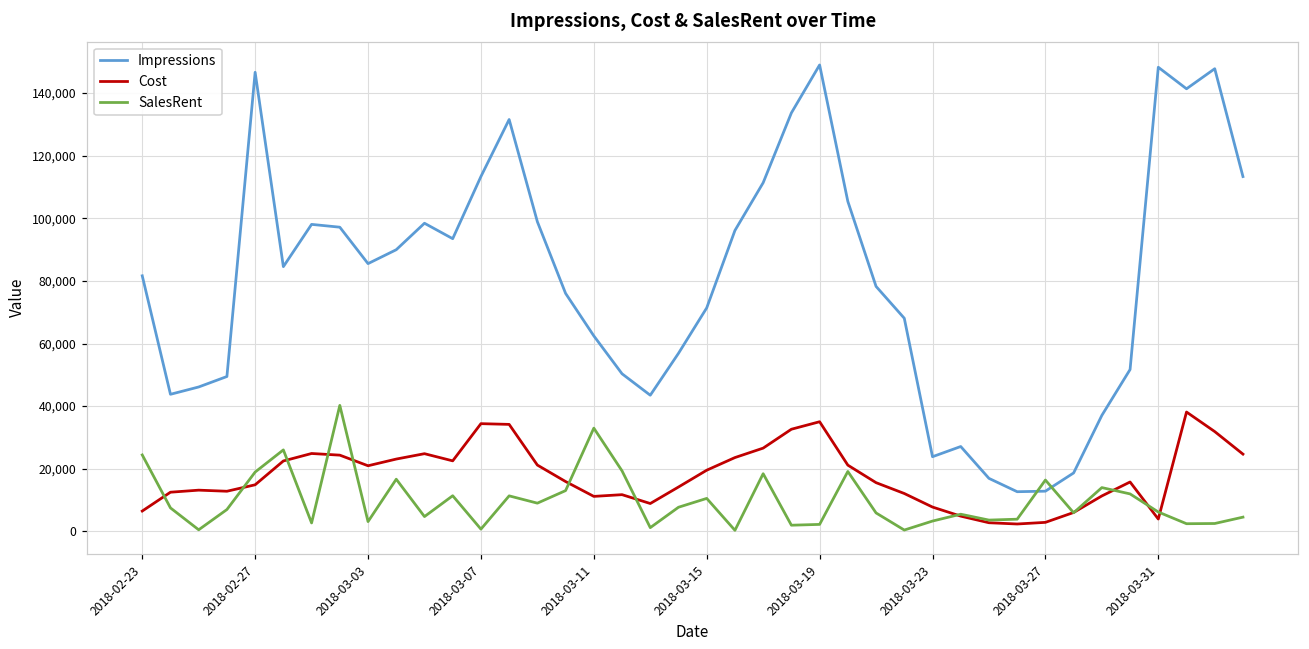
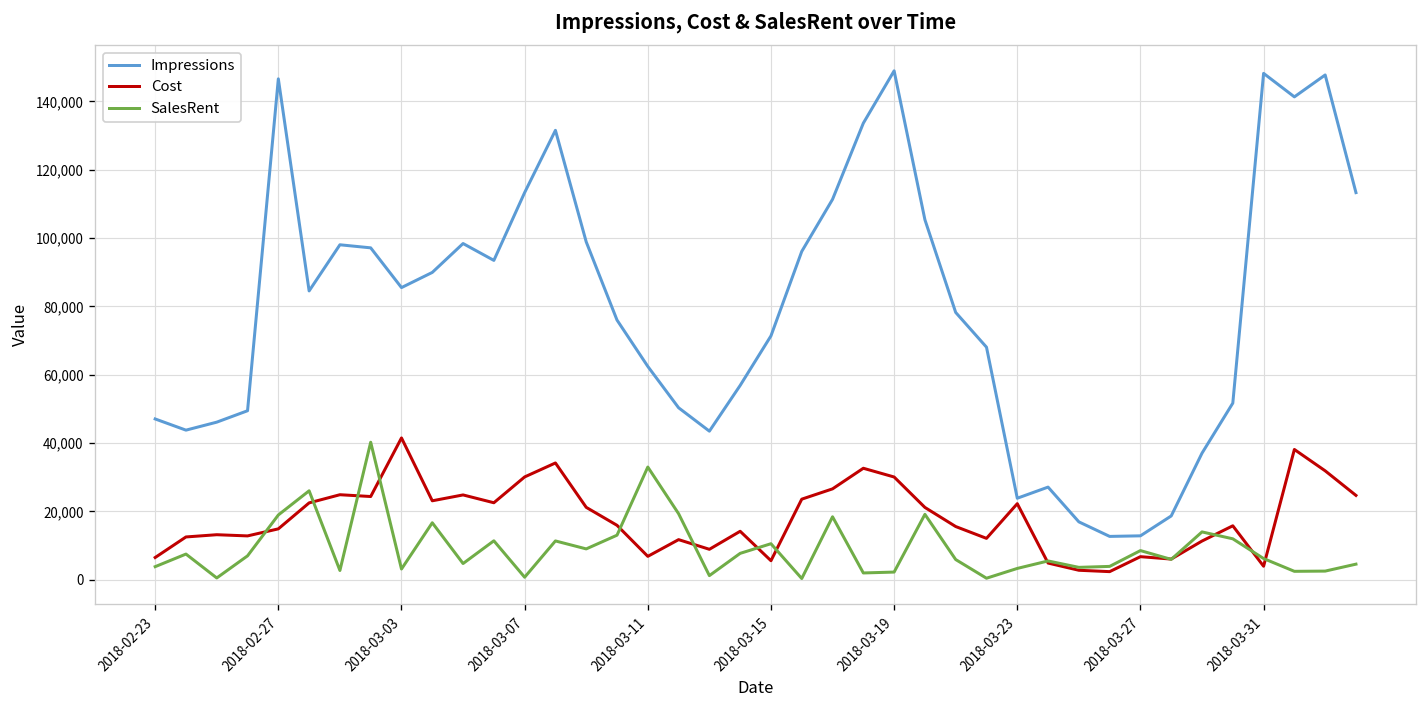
  {
    "Impressions": {
-     "2018-02-23": "82,000",
+     "2018-02-23": "47,000",
      "2018-02-27": "147,000",
      "2018-03-03": "86,000",
      "2018-03-07": "113,000",
      "2018-03-11": "62,000",
      "2018-03-15": "71,000",
      "2018-03-19": "149,000",
      "2018-03-23": "24,000",
      "2018-03-27": "13,000",
      "2018-03-31": "148,000"
    },
    "Cost": {
      "2018-02-23": "6,000",
      "2018-02-27": "15,000",
-     "2018-03-03": "21,000",
-     "2018-03-07": "34,000",
-     "2018-03-11": "11,000",
-     "2018-03-15": "20,000",
-     "2018-03-19": "35,000",
-     "2018-03-23": "8,000",
-     "2018-03-27": "3,000",
+     "2018-03-03": "41,000",
+     "2018-03-07": "30,000",
+     "2018-03-11": "7,000",
+     "2018-03-15": "6,000",
+     "2018-03-19": "30,000",
+     "2018-03-23": "22,000",
+     "2018-03-27": "7,000",
      "2018-03-31": "4,000"
    },
    "SalesRent": {
-     "2018-02-23": "24,000",
+     "2018-02-23": "4,000",
      "2018-02-27": "19,000",
      "2018-03-03": "3,000",
      "2018-03-07": "1,000",
      "2018-03-11": "33,000",
      "2018-03-15": "11,000",
      "2018-03-19": "2,000",
      "2018-03-23": "3,000",
-     "2018-03-27": "16,000",
+     "2018-03-27": "9,000",
      "2018-03-31": "6,000"
    }
  }
